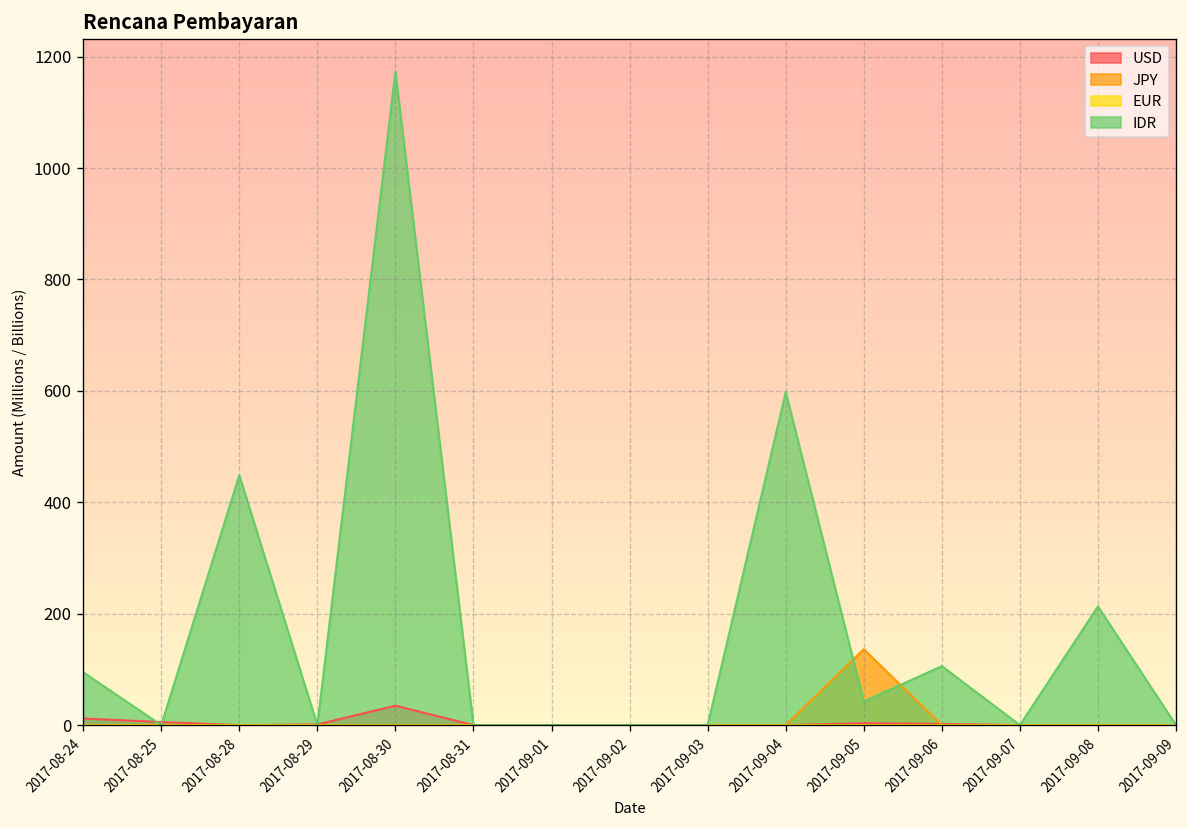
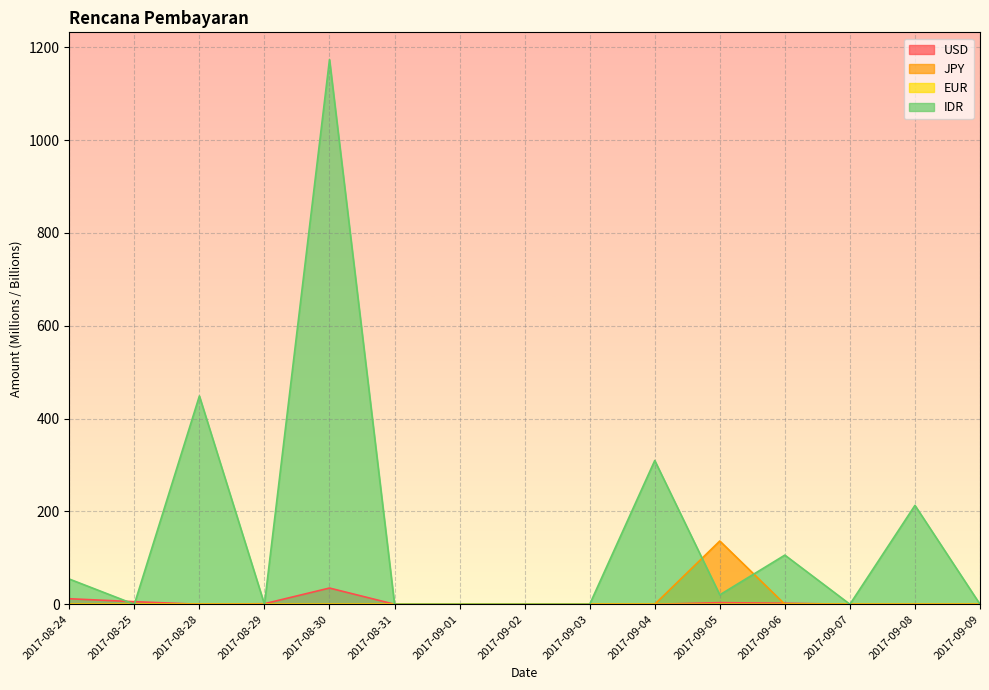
  {
    "USD": {
      "2017-08-24": 10,
      "2017-08-30": 30
    },
    "JPY": {
      "2017-09-05": 140
    },
    "IDR": {
-     "2017-08-24": 90,
+     "2017-08-24": 50,
      "2017-08-28": 450,
      "2017-08-30": 1170,
-     "2017-09-04": 600,
-     "2017-09-05": 40,
+     "2017-09-04": 310,
+     "2017-09-05": 20,
      "2017-09-06": 110,
      "2017-09-08": 210
    }
  }
